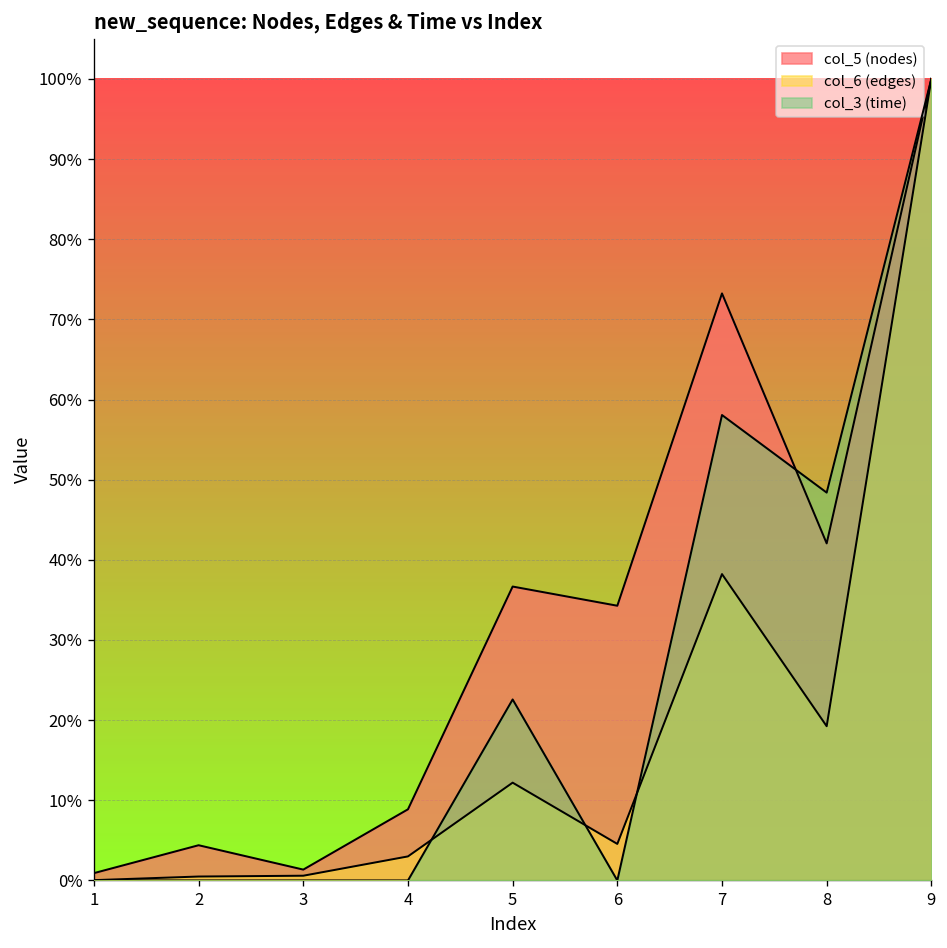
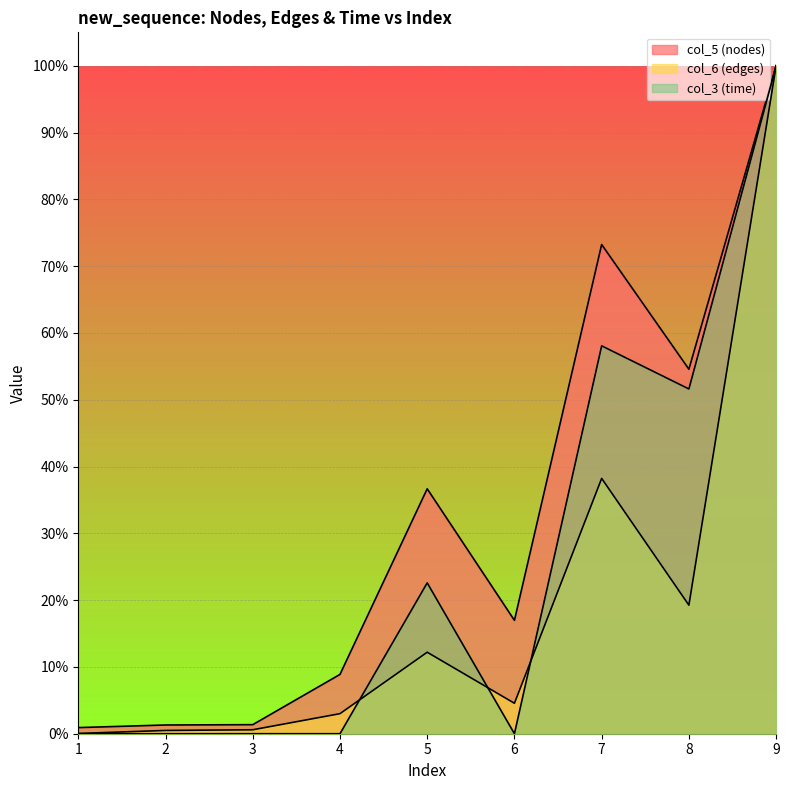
  {
    "col_5 (nodes)": {
      "1": "1%",
-     "2": "4%",
+     "2": "1%",
      "3": "1%",
      "4": "9%",
      "5": "37%",
-     "6": "34%",
+     "6": "17%",
      "7": "73%",
-     "8": "42%"
+     "8": "55%"
    },
    "col_6 (edges)": {
      "2": "0%",
      "3": "1%",
      "4": "3%",
      "5": "12%",
      "6": "5%",
      "7": "38%",
      "8": "19%"
    },
    "col_3 (time)": {
      "2": "0%",
      "3": "0%",
      "4": "0%",
      "5": "23%",
      "6": "0%",
      "7": "58%",
-     "8": "48%"
+     "8": "52%"
    }
  }
